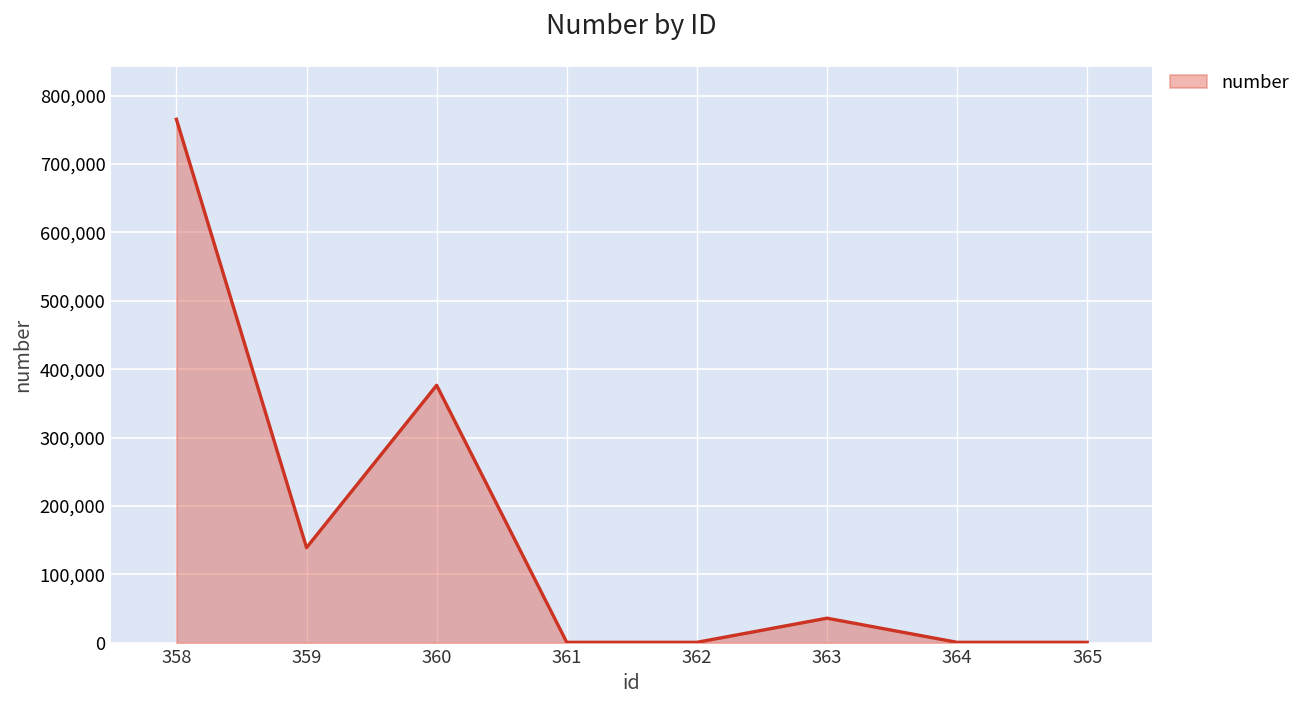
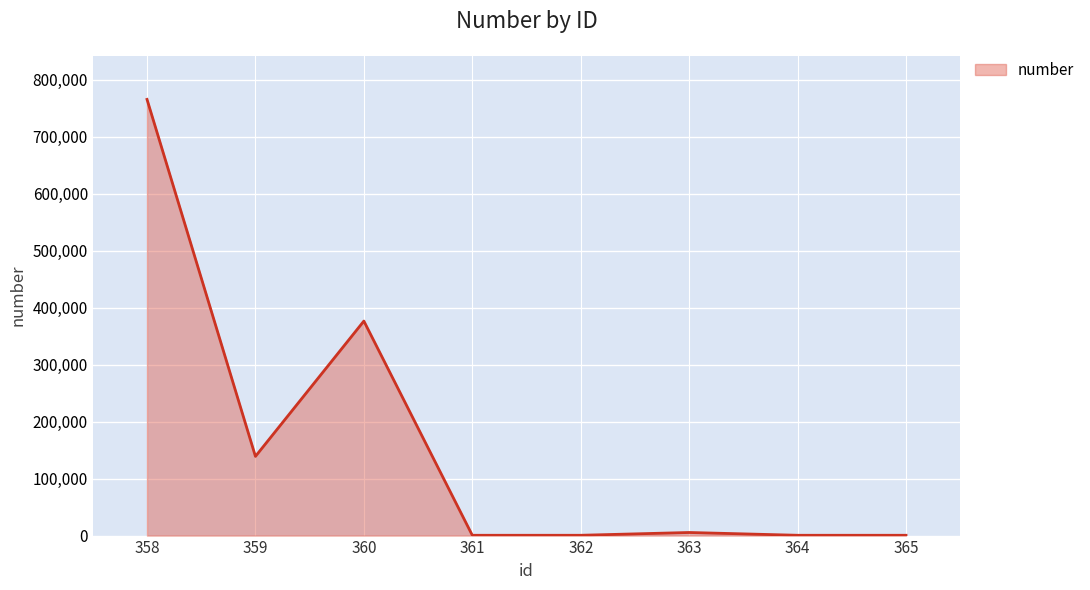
  {
    "358": "770,000",
    "359": "140,000",
    "360": "380,000",
    "361": "0",
    "362": "0",
-   "363": "40,000",
+   "363": "10,000",
    "364": "0",
    "365": "0"
  }
